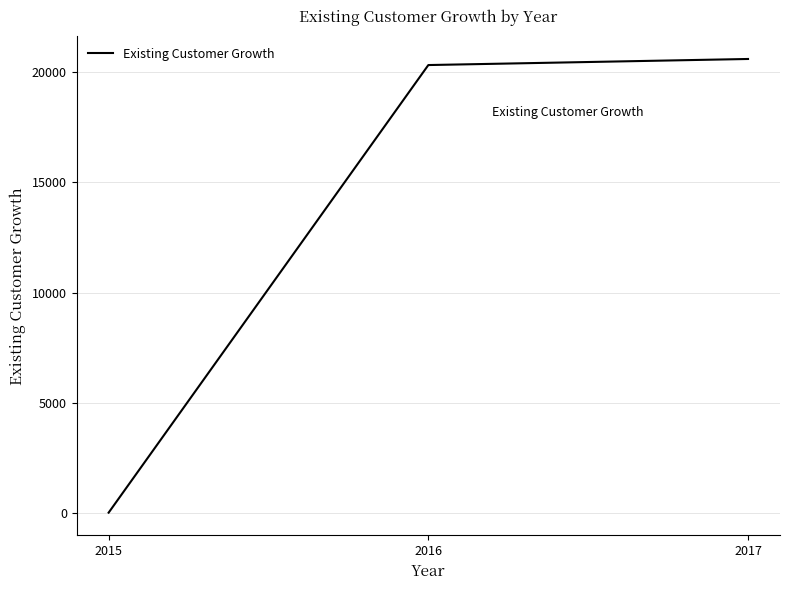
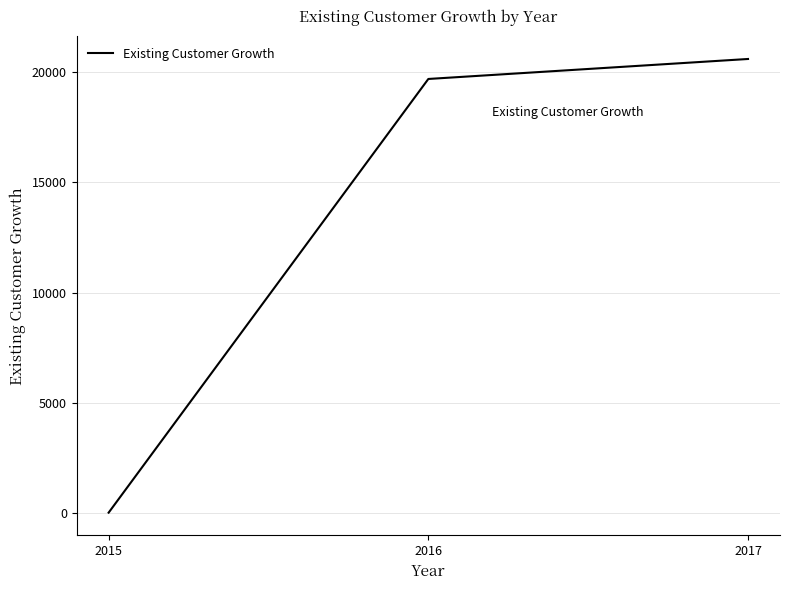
  {
    "2015": 0,
-   "2016": 20300,
+   "2016": 19700,
    "2017": 20600
  }
